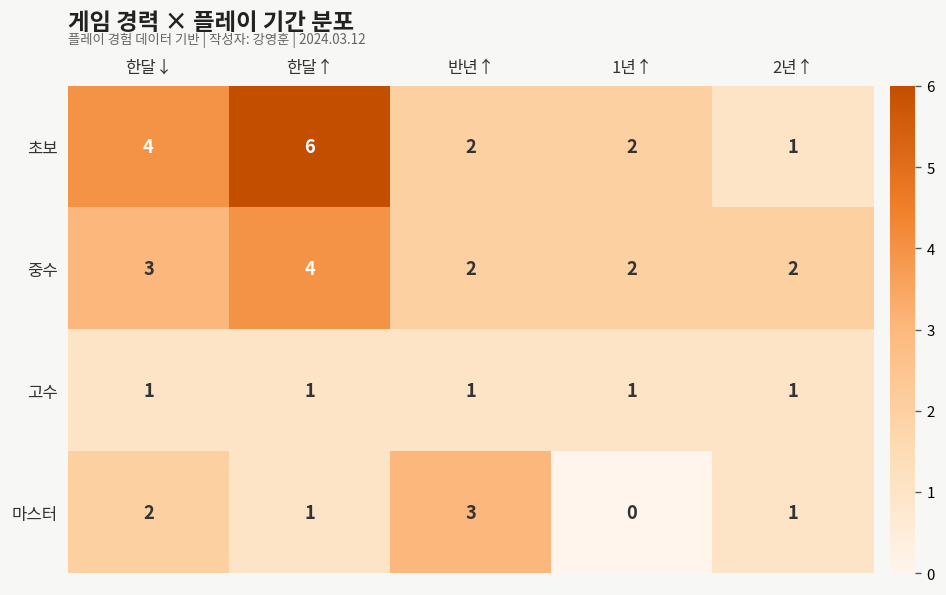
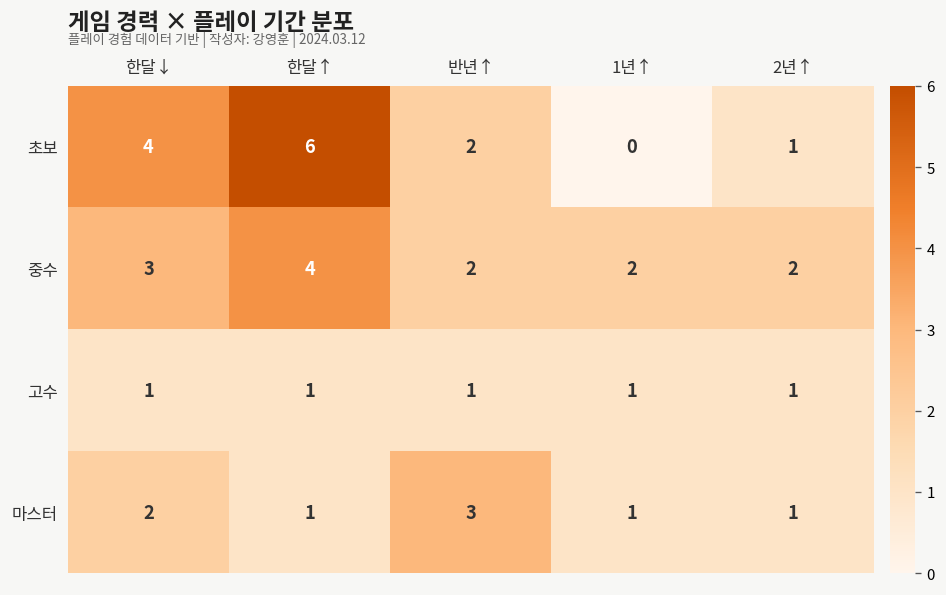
  {
    "초보": {
      "한달↓": 4,
      "한달↑": 6,
      "반년↑": 2,
-     "1년↑": 2,
+     "1년↑": 0,
      "2년↑": 1
    },
    "중수": {
      "한달↓": 3,
      "한달↑": 4,
      "반년↑": 2,
      "1년↑": 2,
      "2년↑": 2
    },
    "고수": {
      "한달↓": 1,
      "한달↑": 1,
      "반년↑": 1,
      "1년↑": 1,
      "2년↑": 1
    },
    "마스터": {
      "한달↓": 2,
      "한달↑": 1,
      "반년↑": 3,
-     "1년↑": 0,
+     "1년↑": 1,
      "2년↑": 1
    }
  }
